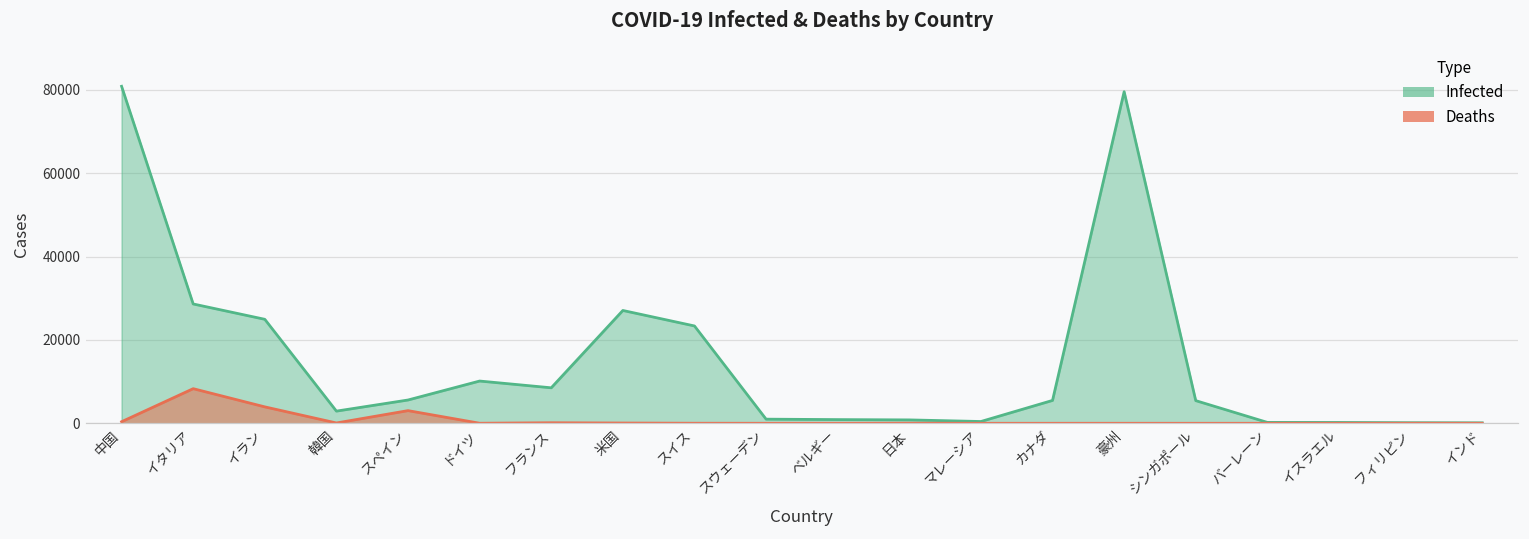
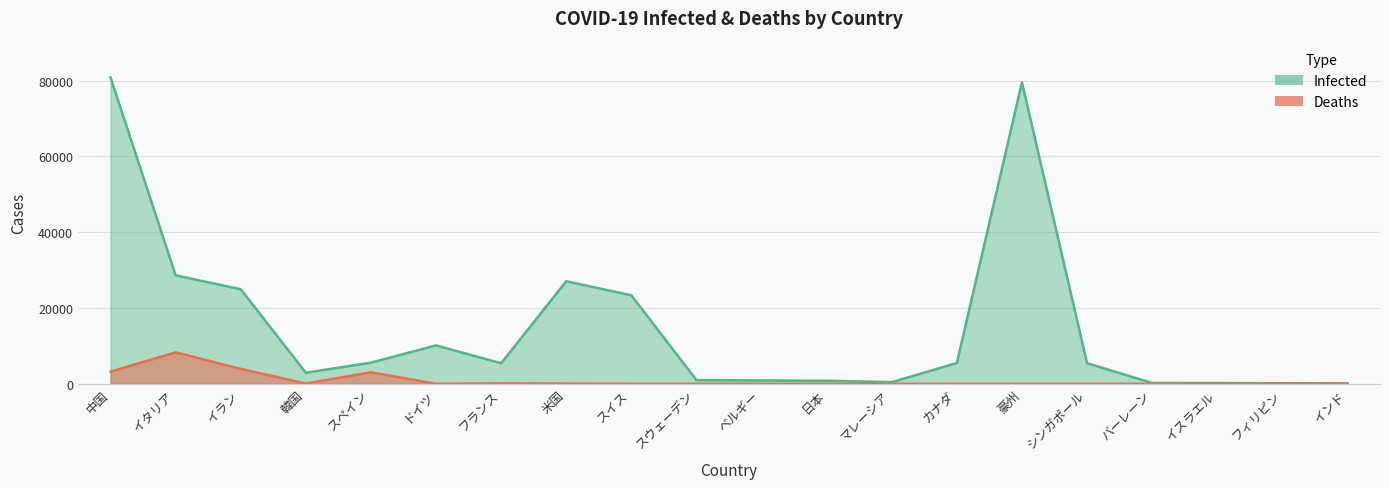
  {
    "Infected": {
      "中国": 81000,
      "イタリア": 29000,
      "イラン": 25000,
      "韓国": 3000,
      "スペイン": 6000,
      "ドイツ": 10000,
-     "フランス": 9000,
+     "フランス": 5000,
      "米国": 27000,
      "スイス": 23000,
      "スウェーデン": 1000,
      "ベルギー": 1000,
      "日本": 1000,
      "カナダ": 5000,
      "豪州": 80000,
      "シンガポール": 5000
    },
    "Deaths": {
-     "中国": 0,
+     "中国": 3000,
      "イタリア": 8000,
      "イラン": 4000,
      "韓国": 0,
      "スペイン": 3000,
      "ドイツ": 0,
      "フランス": 0,
      "米国": 0,
      "スイス": 0,
      "スウェーデン": 0,
      "ベルギー": 0,
      "日本": 0,
      "カナダ": 0,
      "豪州": 0,
      "シンガポール": 0
    }
  }
